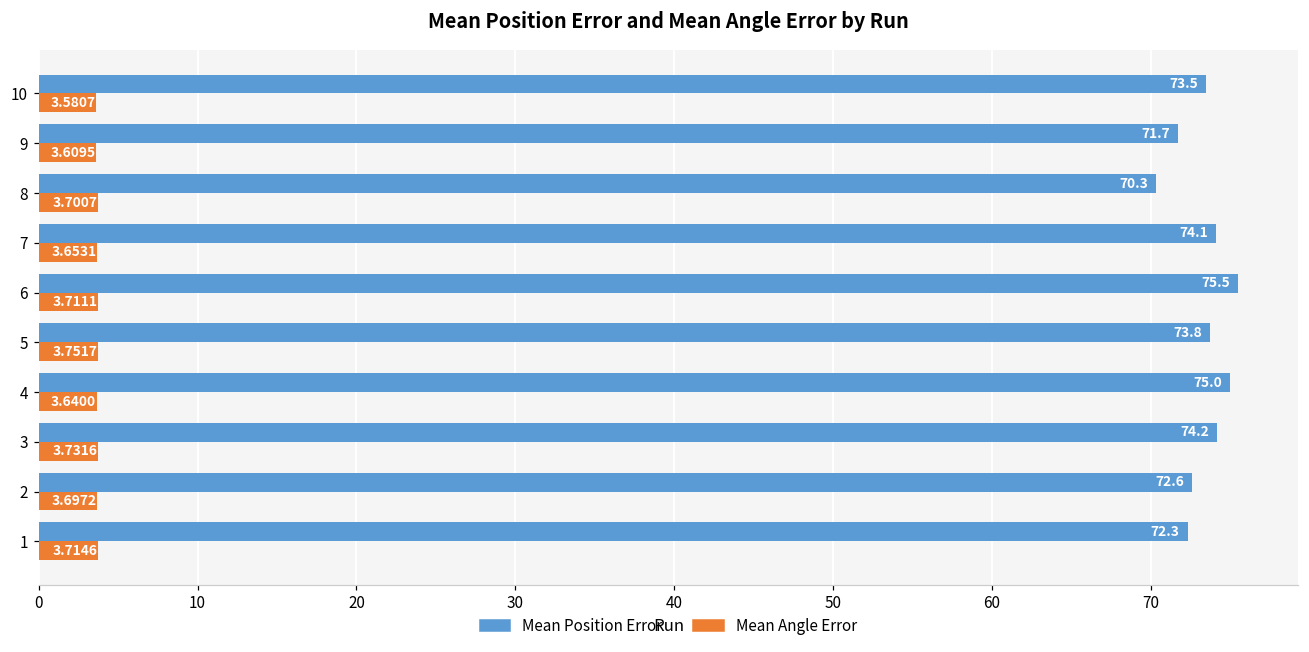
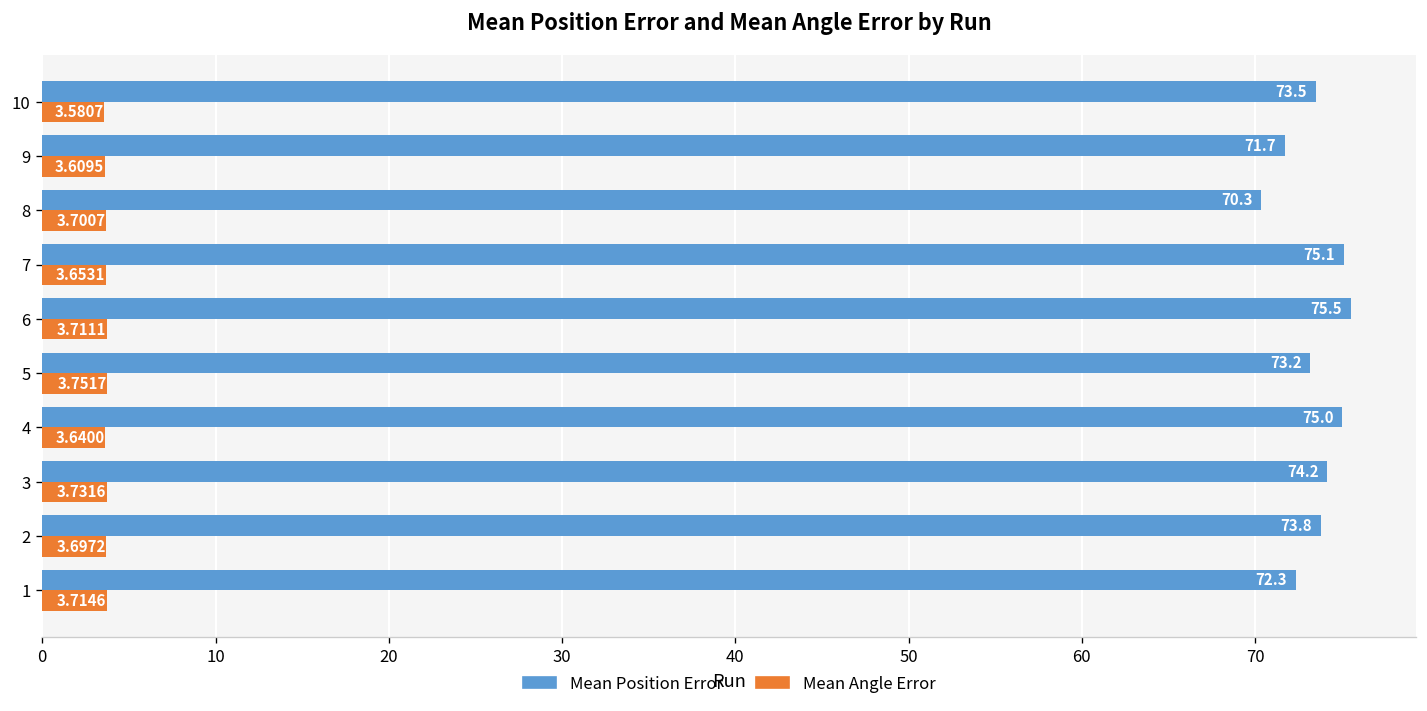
  {
    "Mean Position Error": {
      "10": 73.5,
      "9": 71.7,
      "8": 70.3,
-     "7": 74.1,
+     "7": 75.1,
      "6": 75.5,
-     "5": 73.8,
+     "5": 73.2,
      "4": 75.0,
      "3": 74.2,
-     "2": 72.6,
+     "2": 73.8,
      "1": 72.3
    },
    "Mean Angle Error": {
      "10": 3.5807,
      "9": 3.6095,
      "8": 3.7007,
      "7": 3.6531,
      "6": 3.7111,
      "5": 3.7517,
      "4": 3.6400,
      "3": 3.7316,
      "2": 3.6972,
      "1": 3.7146
    }
  }
